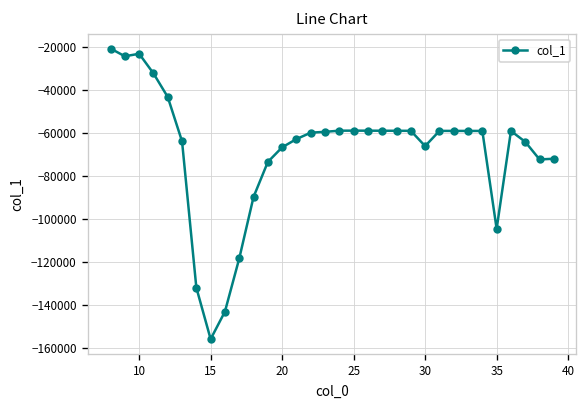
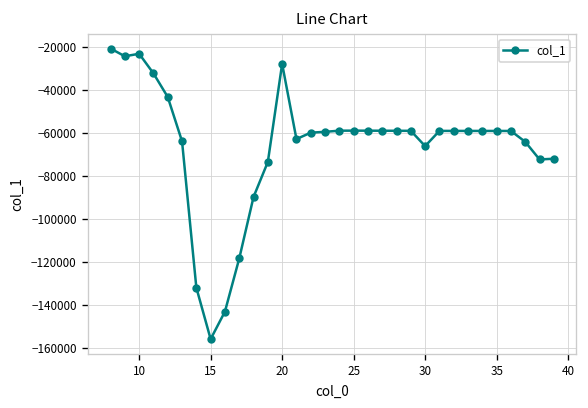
  {
    "10": -23000,
    "15": -156000,
-   "20": -67000,
+   "20": -28000,
    "25": -59000,
    "30": -66000,
-   "35": -105000
+   "35": -59000
  }
